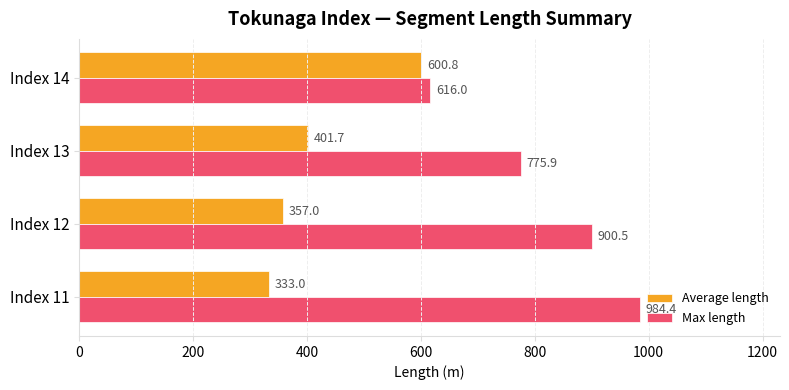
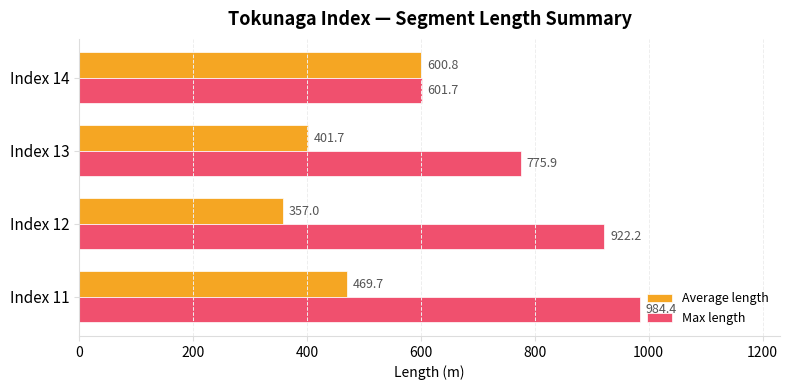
  {
    "Average length": {
      "Index 14": 600.8,
      "Index 13": 401.7,
      "Index 12": 357.0,
-     "Index 11": 333.0
+     "Index 11": 469.7
    },
    "Max length": {
-     "Index 14": 616.0,
+     "Index 14": 601.7,
      "Index 13": 775.9,
-     "Index 12": 900.5,
+     "Index 12": 922.2,
      "Index 11": 984.4
    }
  }
